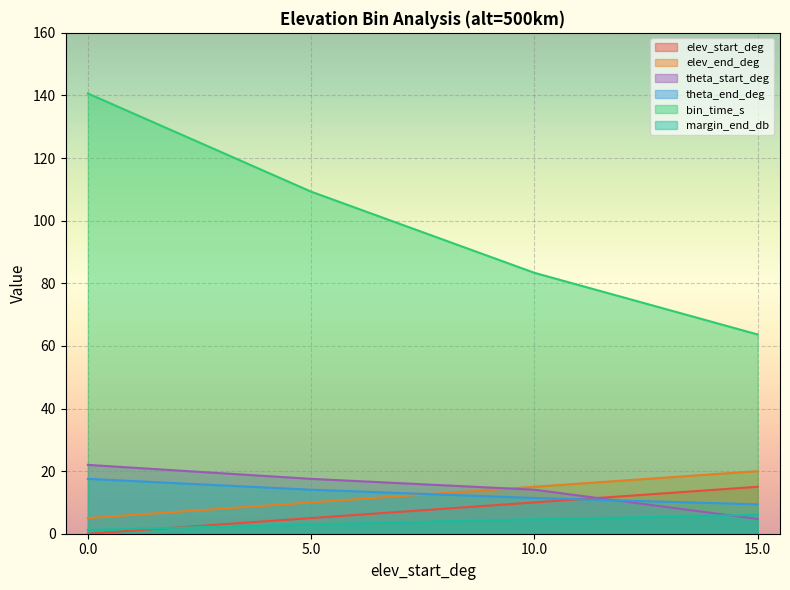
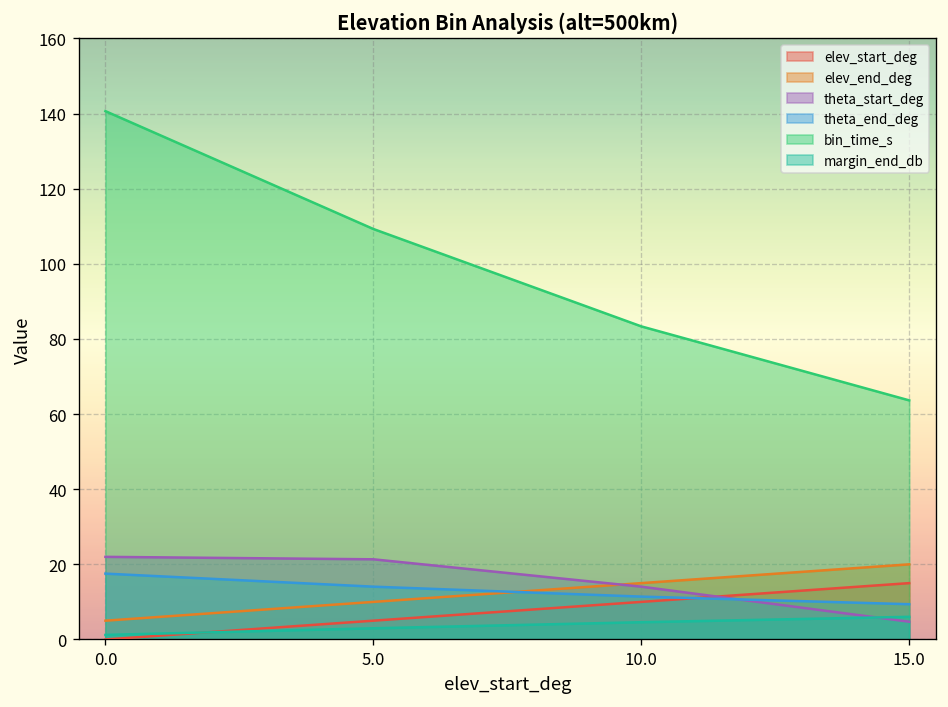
  {
    "theta_start_deg": {
      "0.0": 22,
-     "5.0": 18,
+     "5.0": 21,
      "10.0": 14,
      "15.0": 5
    }
  }
